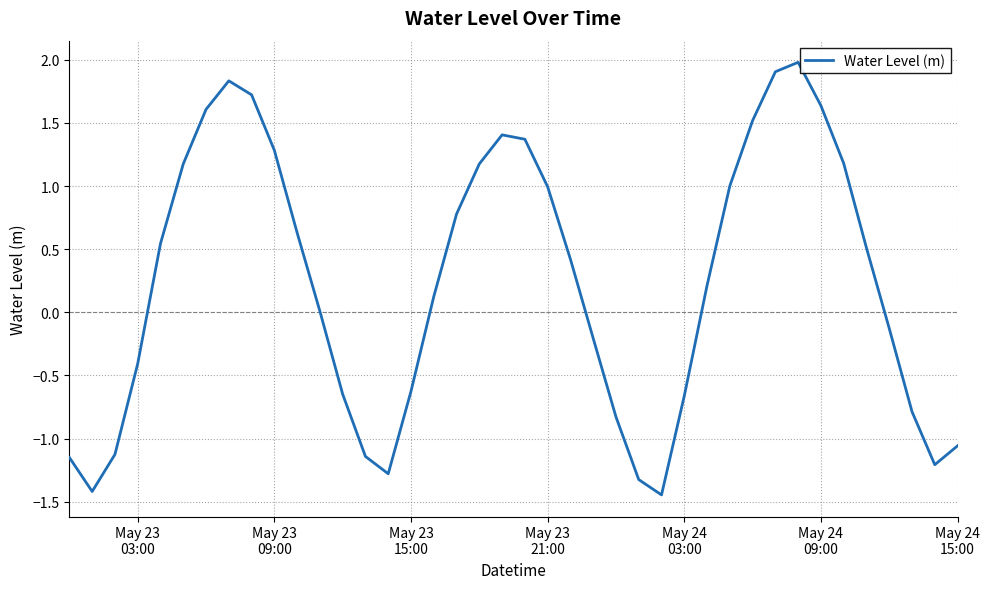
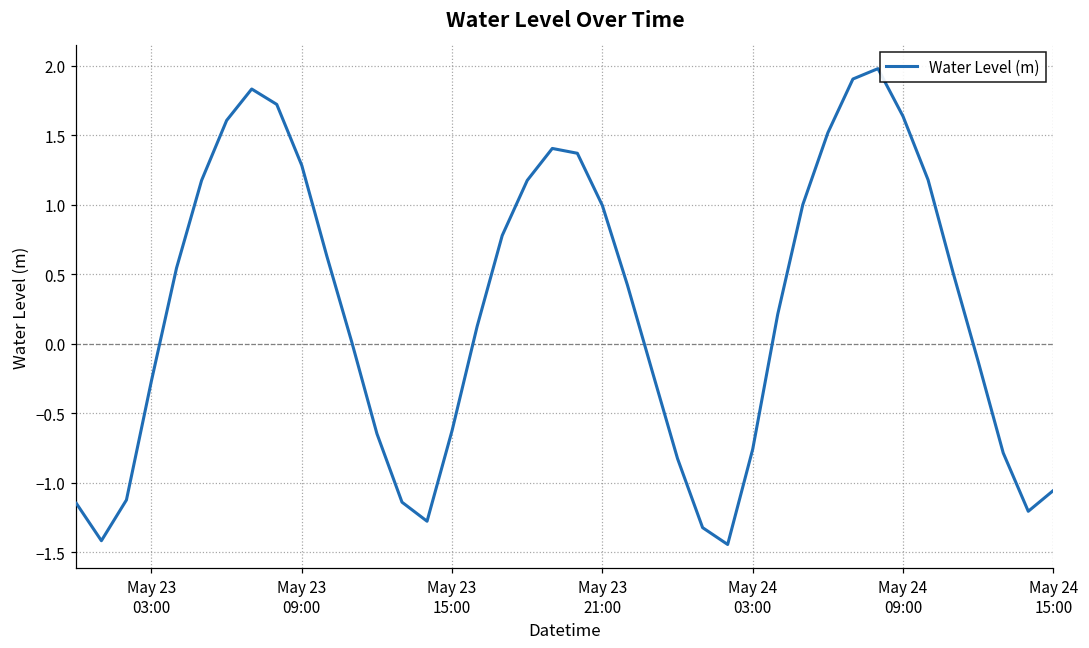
  {
-   "May 23 03:00": -0.41,
+   "May 23 03:00": -0.27,
    "May 23 09:00": 1.28,
    "May 23 15:00": -0.62,
    "May 23 21:00": 0.99,
-   "May 24 03:00": -0.66,
+   "May 24 03:00": -0.76,
    "May 24 09:00": 1.64,
    "May 24 15:00": -1.06
  }
